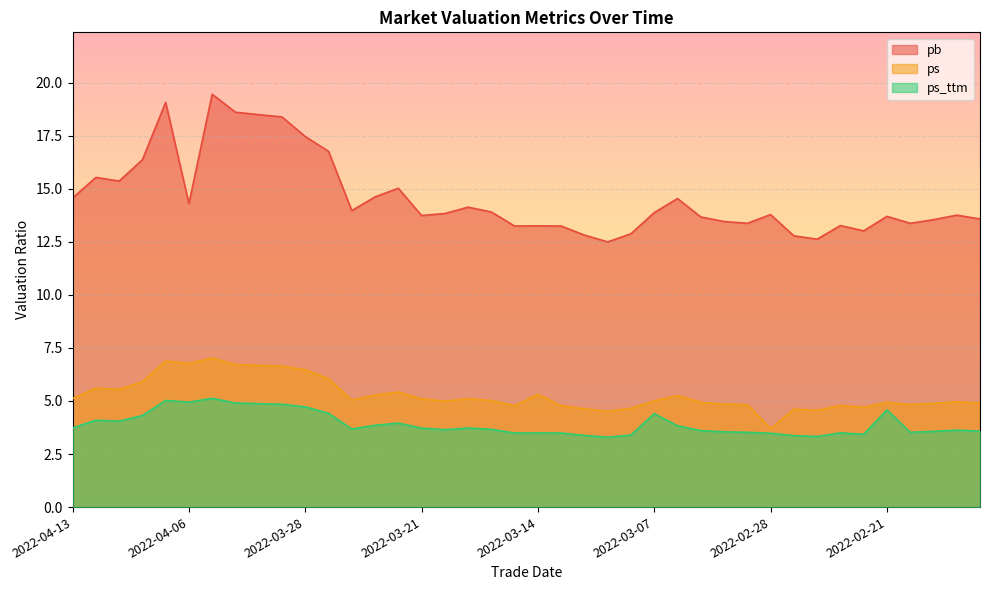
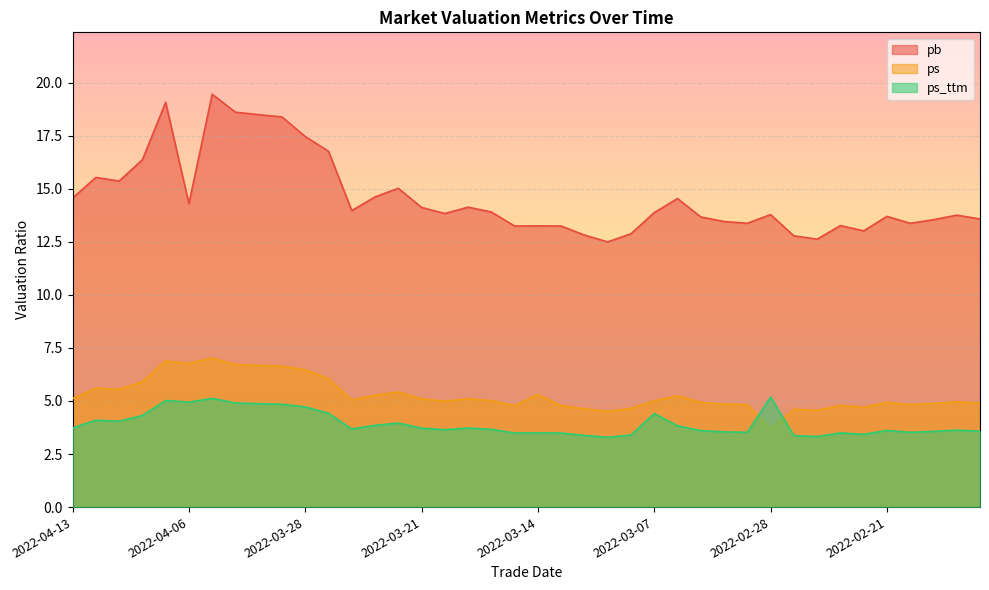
  {
    "pb": {
      "2022-04-13": 14.6,
      "2022-04-06": 14.3,
      "2022-03-28": 17.5,
-     "2022-03-21": 13.7,
+     "2022-03-21": 14.1,
      "2022-03-14": 13.3,
      "2022-03-07": 13.9,
      "2022-02-28": 13.8,
      "2022-02-21": 13.7
    },
    "ps": {
      "2022-04-13": 5.1,
      "2022-04-06": 6.8,
      "2022-03-28": 6.5,
      "2022-03-21": 5.1,
      "2022-03-14": 5.3,
      "2022-03-07": 5.0,
      "2022-02-28": 3.7,
      "2022-02-21": 4.9
    },
    "ps_ttm": {
      "2022-04-13": 3.7,
      "2022-04-06": 4.9,
      "2022-03-28": 4.7,
      "2022-03-21": 3.7,
      "2022-03-14": 3.5,
      "2022-03-07": 4.4,
-     "2022-02-28": 3.5,
-     "2022-02-21": 4.6
+     "2022-02-28": 5.2,
+     "2022-02-21": 3.6
    }
  }
